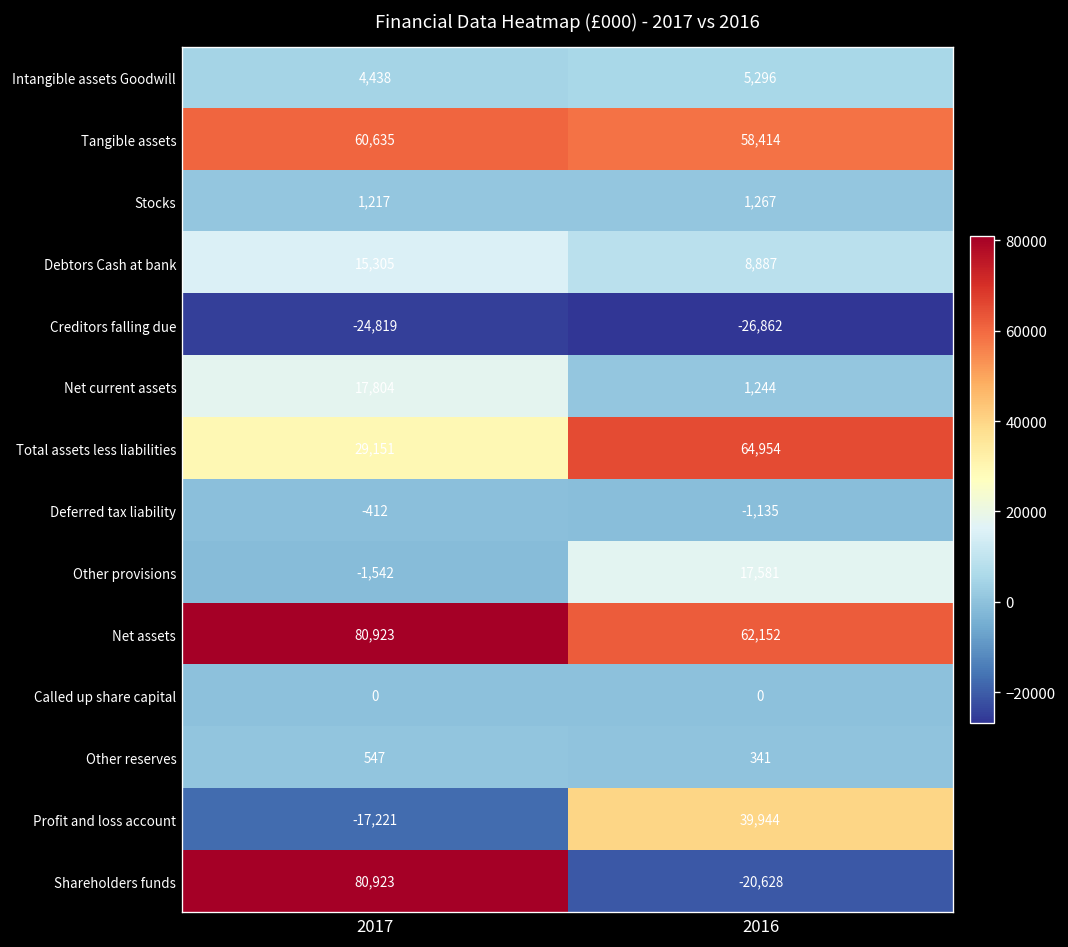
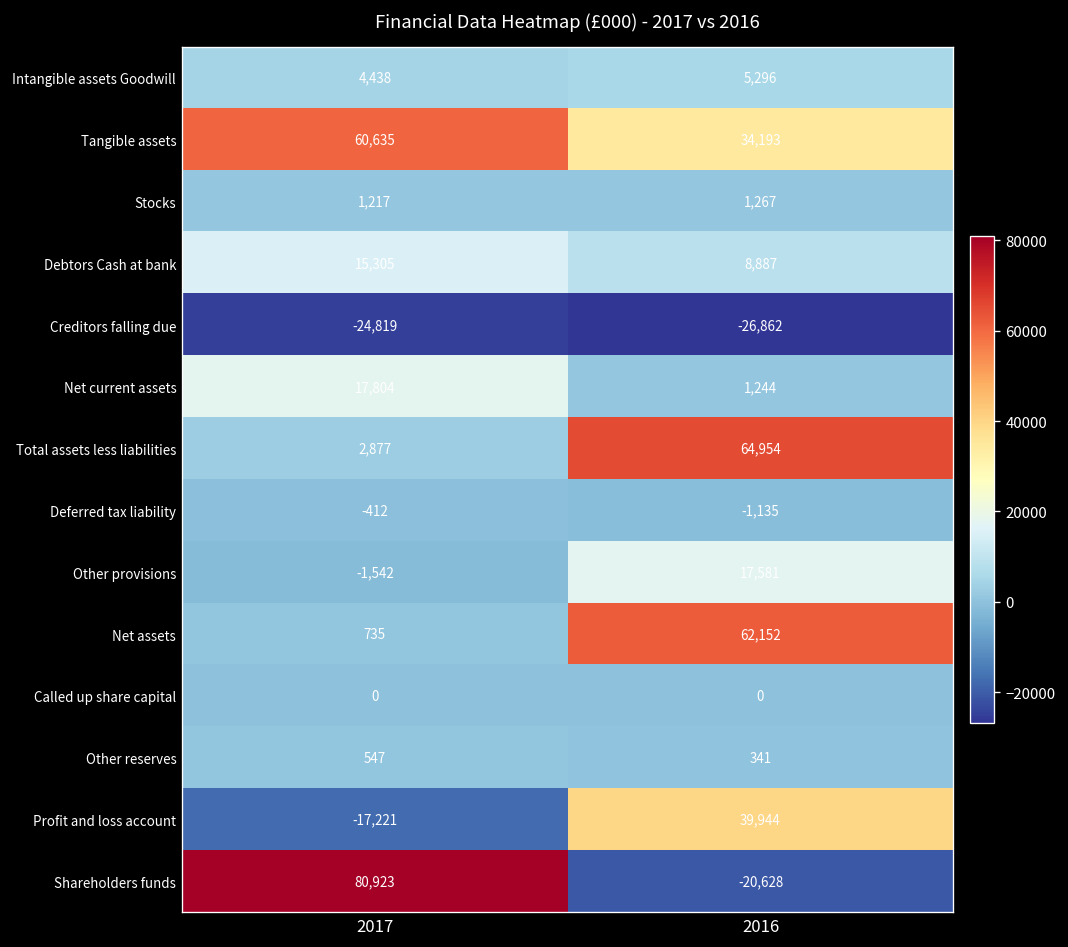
  {
    "Intangible assets Goodwill": {
      "2017": "4,438",
      "2016": "5,296"
    },
    "Tangible assets": {
      "2017": "60,635",
-     "2016": "58,414"
+     "2016": "34,193"
    },
    "Stocks": {
      "2017": "1,217",
      "2016": "1,267"
    },
    "Debtors Cash at bank": {
      "2016": "8,887"
    },
    "Creditors falling due": {
      "2017": "-24,819",
      "2016": "-26,862"
    },
    "Net current assets": {
      "2016": "1,244"
    },
    "Total assets less liabilities": {
-     "2017": "29,151",
+     "2017": "2,877",
      "2016": "64,954"
    },
    "Deferred tax liability": {
      "2017": "-412",
      "2016": "-1,135"
    },
    "Other provisions": {
      "2017": "-1,542"
    },
    "Net assets": {
-     "2017": "80,923",
+     "2017": "735",
      "2016": "62,152"
    },
    "Called up share capital": {
      "2017": "0",
      "2016": "0"
    },
    "Other reserves": {
      "2017": "547",
      "2016": "341"
    },
    "Profit and loss account": {
      "2017": "-17,221",
      "2016": "39,944"
    },
    "Shareholders funds": {
      "2017": "80,923",
      "2016": "-20,628"
    }
  }
